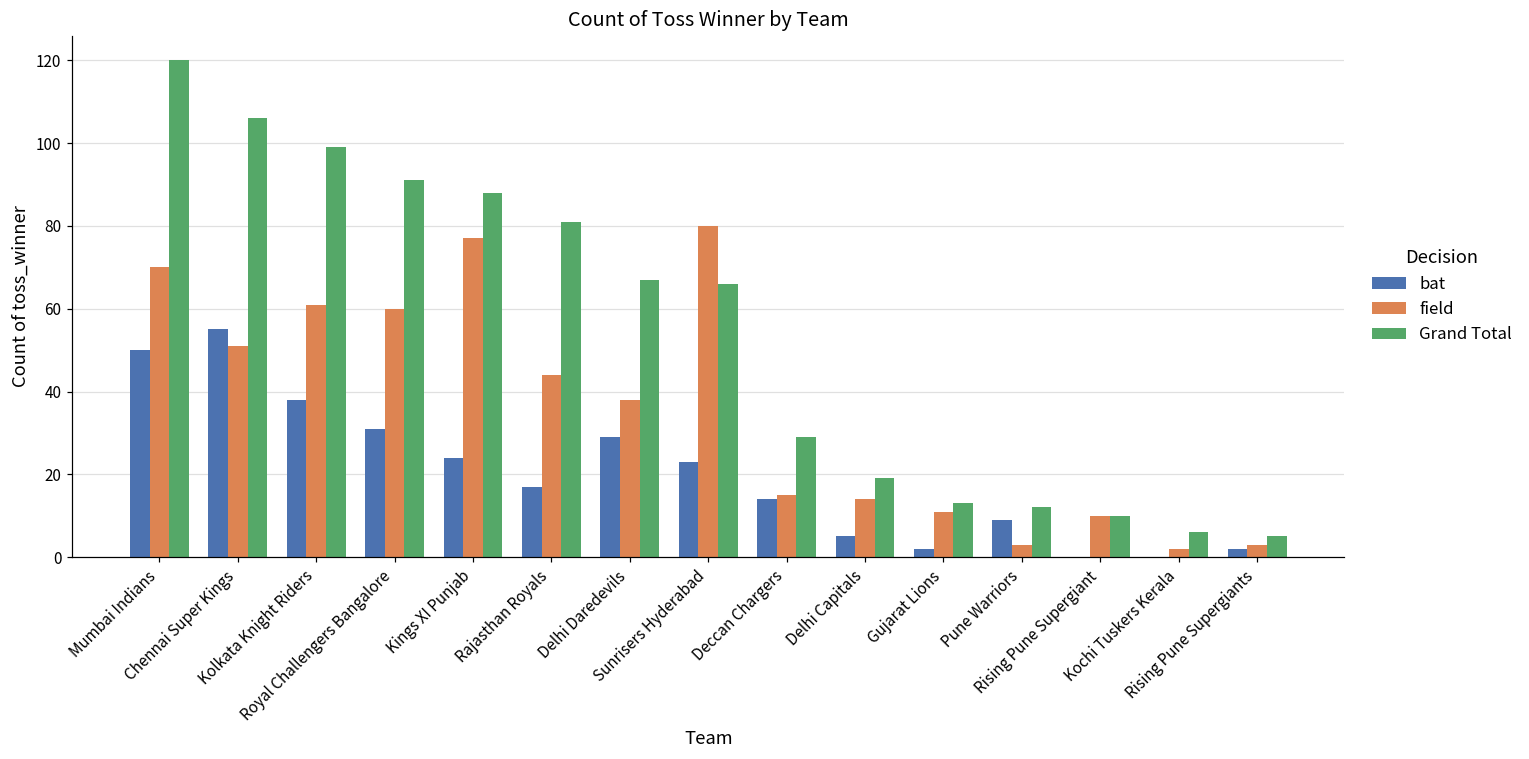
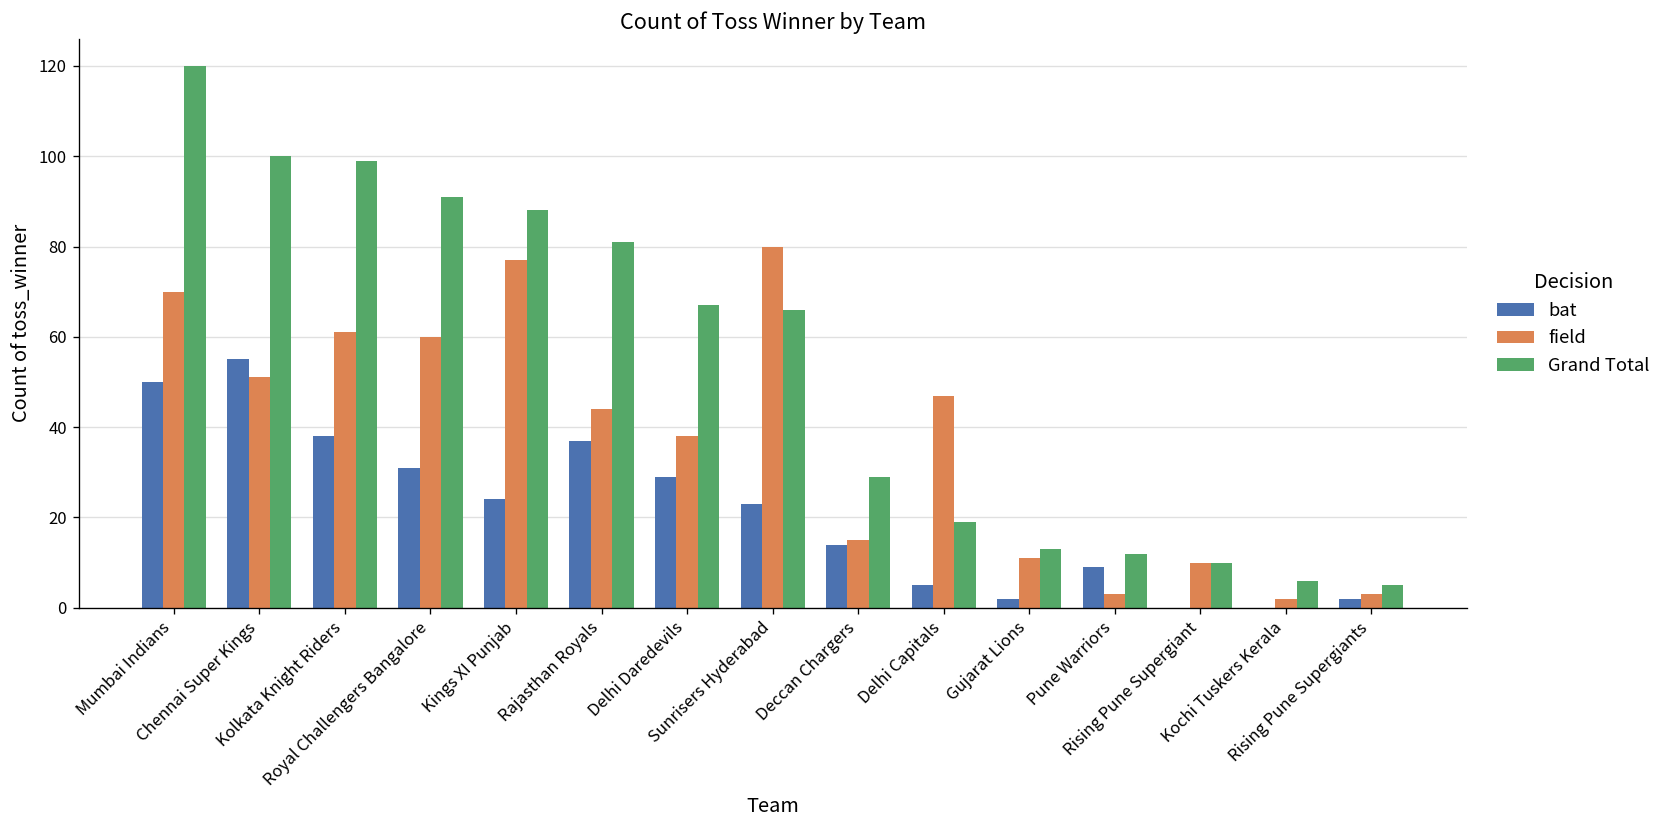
  {
    "bat": {
      "Mumbai Indians": 50,
      "Chennai Super Kings": 55,
      "Kolkata Knight Riders": 38,
      "Royal Challengers Bangalore": 31,
      "Kings XI Punjab": 24,
-     "Rajasthan Royals": 17,
+     "Rajasthan Royals": 37,
      "Delhi Daredevils": 29,
      "Sunrisers Hyderabad": 23,
      "Deccan Chargers": 14,
      "Delhi Capitals": 5,
      "Gujarat Lions": 2,
      "Pune Warriors": 9,
      "Rising Pune Supergiant": 0,
      "Kochi Tuskers Kerala": 0,
      "Rising Pune Supergiants": 2
    },
    "field": {
      "Mumbai Indians": 70,
      "Chennai Super Kings": 51,
      "Kolkata Knight Riders": 61,
      "Royal Challengers Bangalore": 60,
      "Kings XI Punjab": 77,
      "Rajasthan Royals": 44,
      "Delhi Daredevils": 38,
      "Sunrisers Hyderabad": 80,
      "Deccan Chargers": 15,
-     "Delhi Capitals": 14,
+     "Delhi Capitals": 47,
      "Gujarat Lions": 11,
      "Pune Warriors": 3,
      "Rising Pune Supergiant": 10,
      "Kochi Tuskers Kerala": 2,
      "Rising Pune Supergiants": 3
    },
    "Grand Total": {
      "Mumbai Indians": 120,
-     "Chennai Super Kings": 106,
+     "Chennai Super Kings": 100,
      "Kolkata Knight Riders": 99,
      "Royal Challengers Bangalore": 91,
      "Kings XI Punjab": 88,
      "Rajasthan Royals": 81,
      "Delhi Daredevils": 67,
      "Sunrisers Hyderabad": 66,
      "Deccan Chargers": 29,
      "Delhi Capitals": 19,
      "Gujarat Lions": 13,
      "Pune Warriors": 12,
      "Rising Pune Supergiant": 10,
      "Kochi Tuskers Kerala": 6,
      "Rising Pune Supergiants": 5
    }
  }
